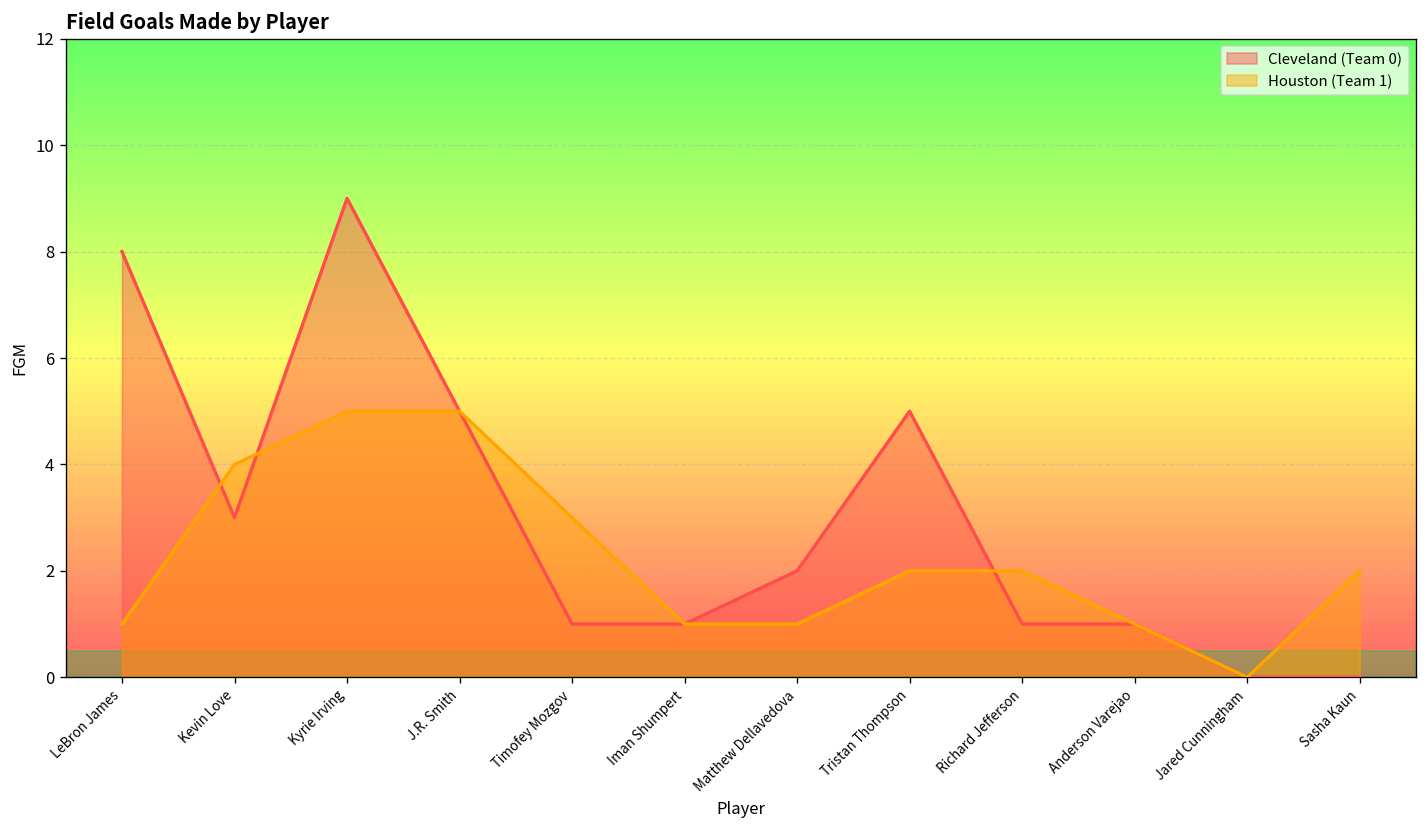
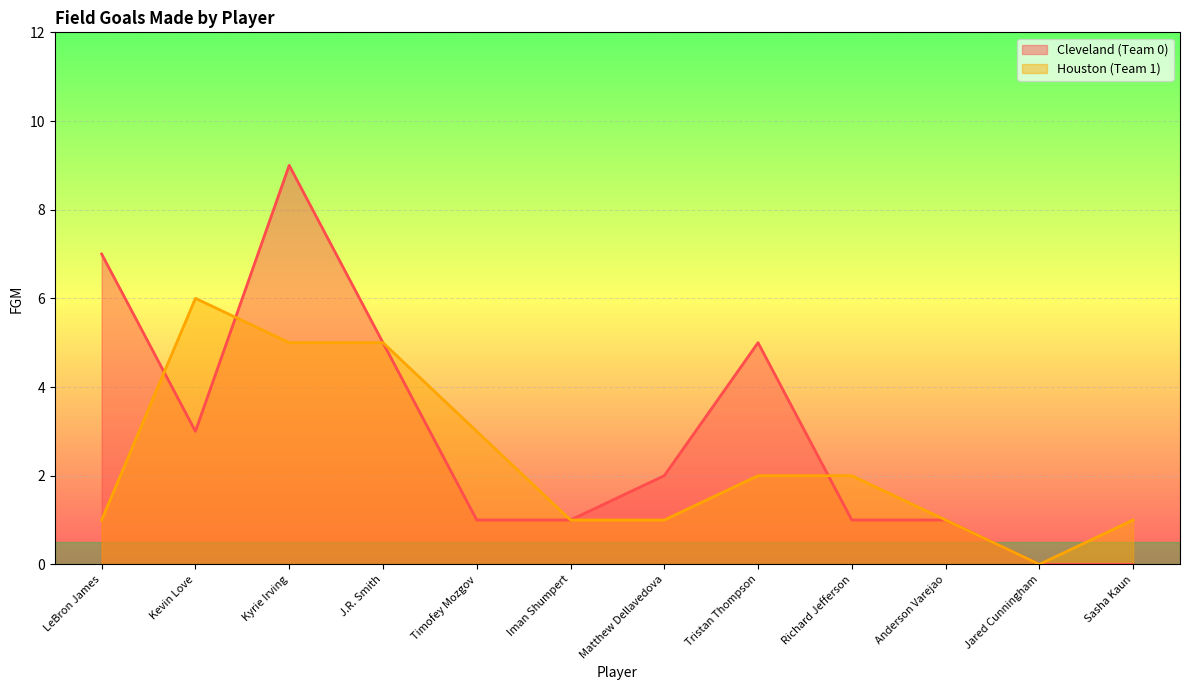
  {
    "Cleveland (Team 0)": {
-     "LeBron James": 8,
+     "LeBron James": 7,
      "Kevin Love": 3,
      "Kyrie Irving": 9,
      "Timofey Mozgov": 1,
      "Matthew Dellavedova": 2,
      "Tristan Thompson": 5,
      "Richard Jefferson": 1,
      "Sasha Kaun": 0
    },
    "Houston (Team 1)": {
      "LeBron James": 1,
-     "Kevin Love": 4,
+     "Kevin Love": 6,
      "Kyrie Irving": 5,
      "Timofey Mozgov": 3,
      "Matthew Dellavedova": 1,
      "Tristan Thompson": 2,
      "Richard Jefferson": 2,
-     "Sasha Kaun": 2
+     "Sasha Kaun": 1
    }
  }
